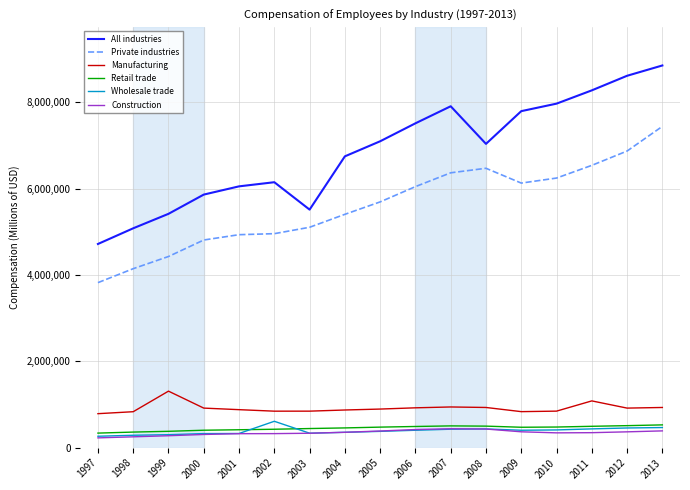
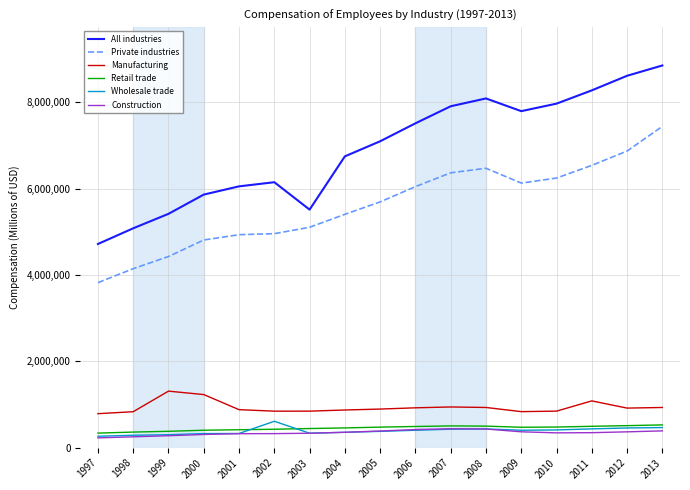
  {
    "All industries": {
      "1997": "4,700,000",
      "1998": "5,100,000",
      "1999": "5,400,000",
      "2000": "5,900,000",
      "2001": "6,100,000",
      "2002": "6,100,000",
      "2003": "5,500,000",
      "2004": "6,700,000",
      "2005": "7,100,000",
      "2006": "7,500,000",
      "2007": "7,900,000",
-     "2008": "7,000,000",
+     "2008": "8,100,000",
      "2009": "7,800,000",
      "2010": "8,000,000",
      "2011": "8,300,000",
      "2012": "8,600,000",
      "2013": "8,900,000"
    },
    "Private industries": {
      "1997": "3,800,000",
      "1998": "4,100,000",
      "1999": "4,400,000",
      "2000": "4,800,000",
      "2001": "4,900,000",
      "2002": "5,000,000",
      "2003": "5,100,000",
      "2004": "5,400,000",
      "2005": "5,700,000",
      "2006": "6,000,000",
      "2007": "6,400,000",
      "2008": "6,500,000",
      "2009": "6,100,000",
      "2010": "6,200,000",
      "2011": "6,500,000",
      "2012": "6,900,000",
      "2013": "7,400,000"
    },
    "Manufacturing": {
      "1997": "800,000",
      "1998": "800,000",
      "1999": "1,300,000",
-     "2000": "900,000",
+     "2000": "1,200,000",
      "2001": "900,000",
      "2002": "800,000",
      "2003": "800,000",
      "2004": "900,000",
      "2005": "900,000",
      "2006": "900,000",
      "2007": "900,000",
      "2008": "900,000",
      "2009": "800,000",
      "2010": "800,000",
      "2011": "1,100,000",
      "2012": "900,000",
      "2013": "900,000"
    },
    "Retail trade": {
      "1997": "300,000",
      "1998": "400,000",
      "1999": "400,000",
      "2000": "400,000",
      "2001": "400,000",
      "2002": "400,000",
      "2003": "400,000",
      "2004": "500,000",
      "2005": "500,000",
      "2006": "500,000",
      "2007": "500,000",
      "2008": "500,000",
      "2009": "500,000",
      "2010": "500,000",
      "2011": "500,000",
      "2013": "500,000"
    },
    "Wholesale trade": {
      "2002": "600,000",
      "2010": "400,000",
      "2011": "400,000",
      "2013": "500,000"
    },
    "Construction": {
      "2002": "300,000",
      "2010": "300,000",
      "2011": "300,000",
      "2012": "400,000",
      "2013": "400,000"
    }
  }
